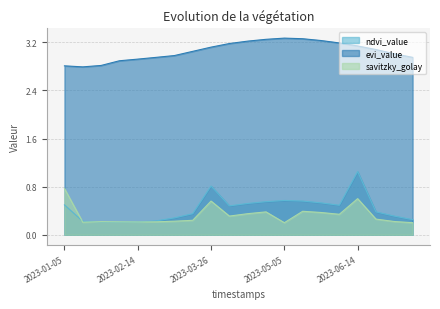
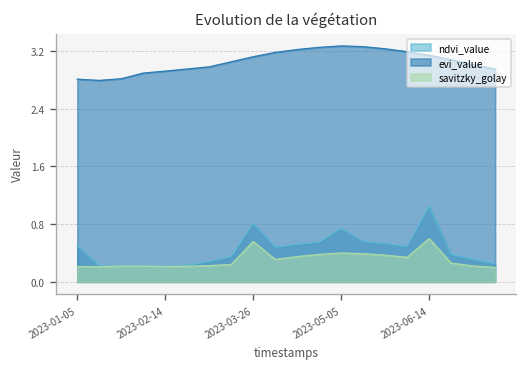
  {
    "ndvi_value": {
      "2023-01-05": 0.5,
      "2023-03-26": 0.8,
-     "2023-05-05": 0.6,
+     "2023-05-05": 0.7,
      "2023-06-14": 1.1
    },
    "evi_value": {
      "2023-01-05": 2.8,
      "2023-02-14": 2.9,
      "2023-03-26": 3.1,
      "2023-05-05": 3.3
    },
    "savitzky_golay": {
-     "2023-01-05": 0.8,
+     "2023-01-05": 0.2,
      "2023-03-26": 0.6,
-     "2023-05-05": 0.2,
+     "2023-05-05": 0.4,
      "2023-06-14": 0.6
    }
  }
